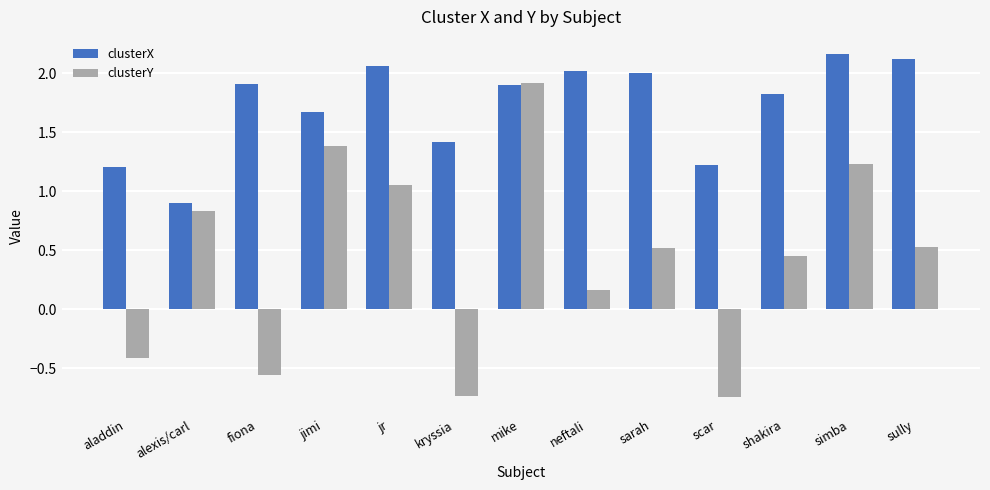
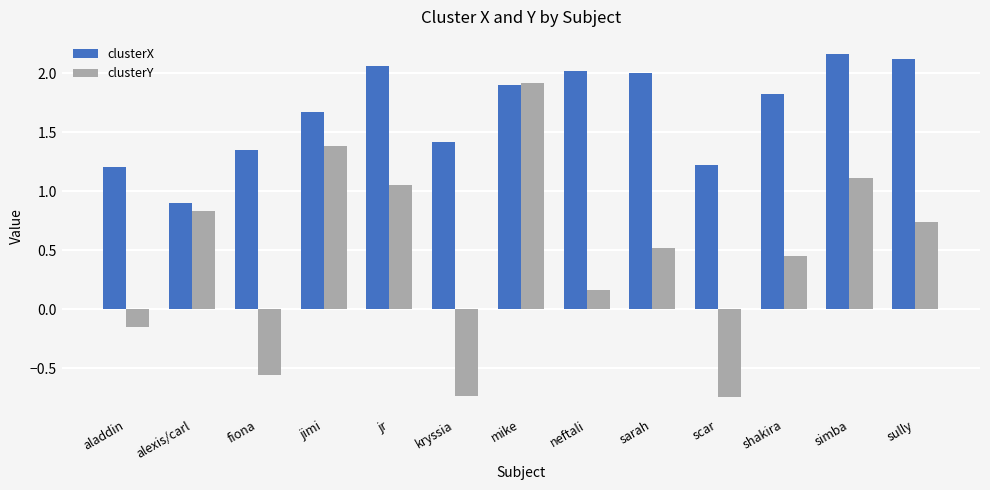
  {
    "clusterX": {
      "aladdin": 1.20,
      "alexis/carl": 0.90,
-     "fiona": 1.91,
+     "fiona": 1.35,
      "jimi": 1.67,
      "jr": 2.06,
      "kryssia": 1.42,
      "mike": 1.90,
      "neftali": 2.02,
      "sarah": 2.00,
      "scar": 1.22,
      "shakira": 1.83,
      "simba": 2.16,
      "sully": 2.12
    },
    "clusterY": {
-     "aladdin": -0.41,
+     "aladdin": -0.15,
      "alexis/carl": 0.83,
      "fiona": -0.56,
      "jimi": 1.38,
      "jr": 1.06,
      "kryssia": -0.74,
      "mike": 1.92,
      "neftali": 0.16,
      "sarah": 0.52,
      "scar": -0.74,
      "shakira": 0.45,
-     "simba": 1.23,
-     "sully": 0.52
+     "simba": 1.11,
+     "sully": 0.74
    }
  }
